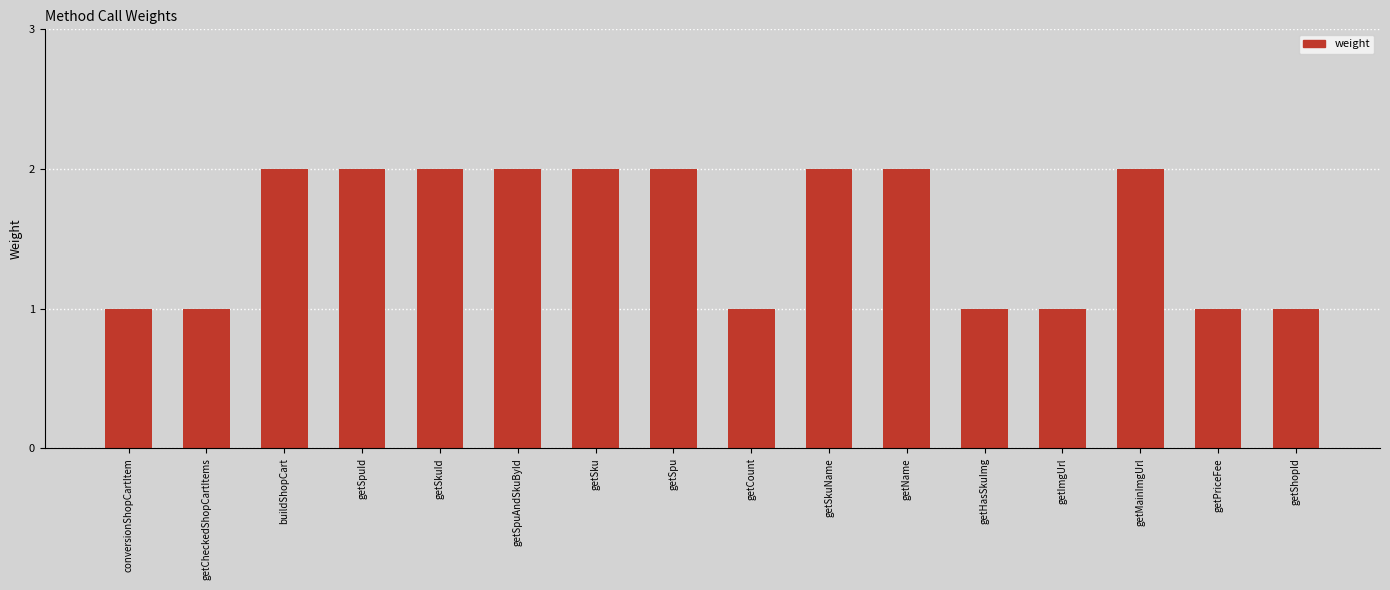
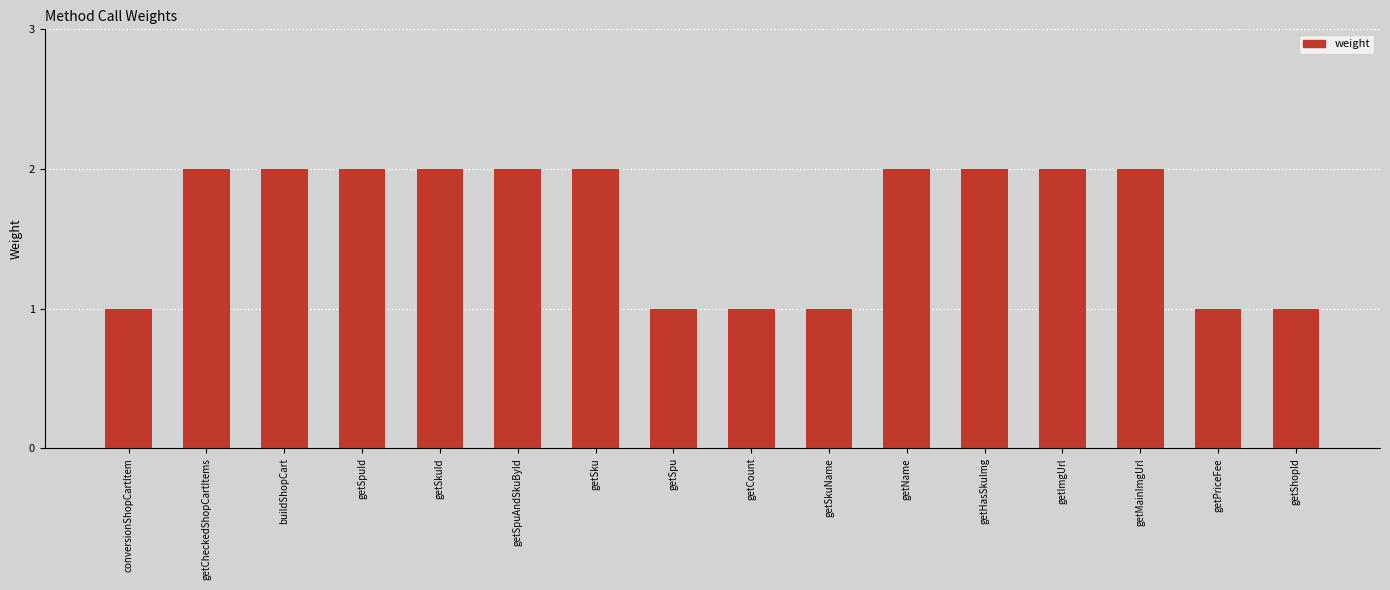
  {
    "conversionShopCartItem": 1,
-   "getCheckedShopCartItems": 1,
+   "getCheckedShopCartItems": 2,
    "buildShopCart": 2,
    "getSpuId": 2,
    "getSkuId": 2,
    "getSpuAndSkuById": 2,
    "getSku": 2,
-   "getSpu": 2,
+   "getSpu": 1,
    "getCount": 1,
-   "getSkuName": 2,
+   "getSkuName": 1,
    "getName": 2,
-   "getHasSkuImg": 1,
-   "getImgUrl": 1,
+   "getHasSkuImg": 2,
+   "getImgUrl": 2,
    "getMainImgUrl": 2,
    "getPriceFee": 1,
    "getShopId": 1
  }
